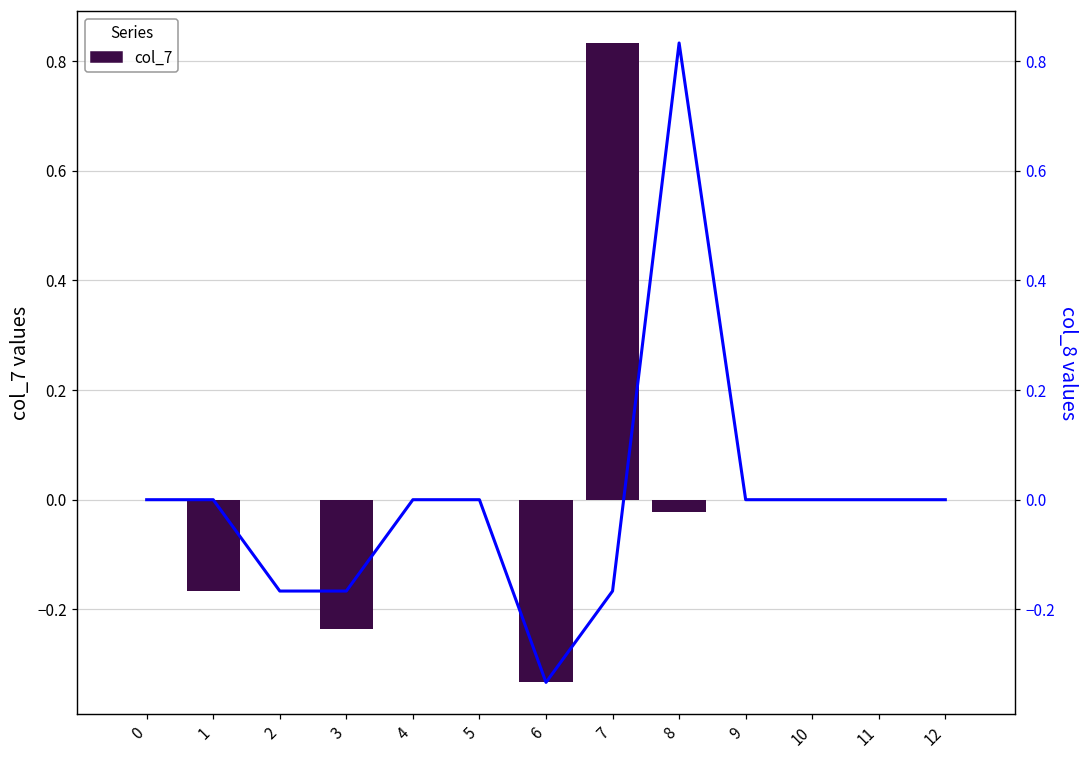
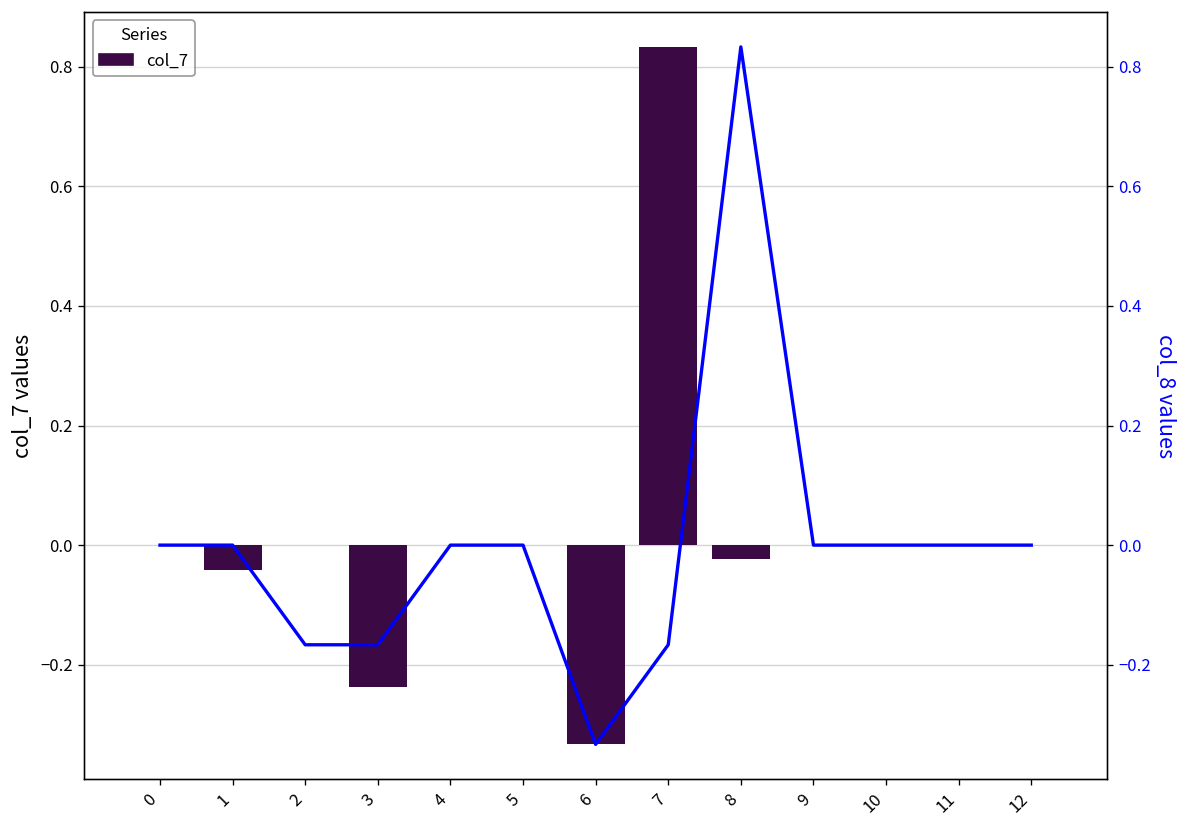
  {
    "col_7": {
      "0": 0.00,
-     "1": -0.17,
+     "1": -0.04,
      "2": 0.00,
      "3": -0.24,
      "4": 0.00,
      "5": 0.00,
      "6": -0.33,
      "7": 0.83,
      "8": -0.02,
      "9": 0.00,
      "10": 0.00,
      "11": 0.00
    }
  }
